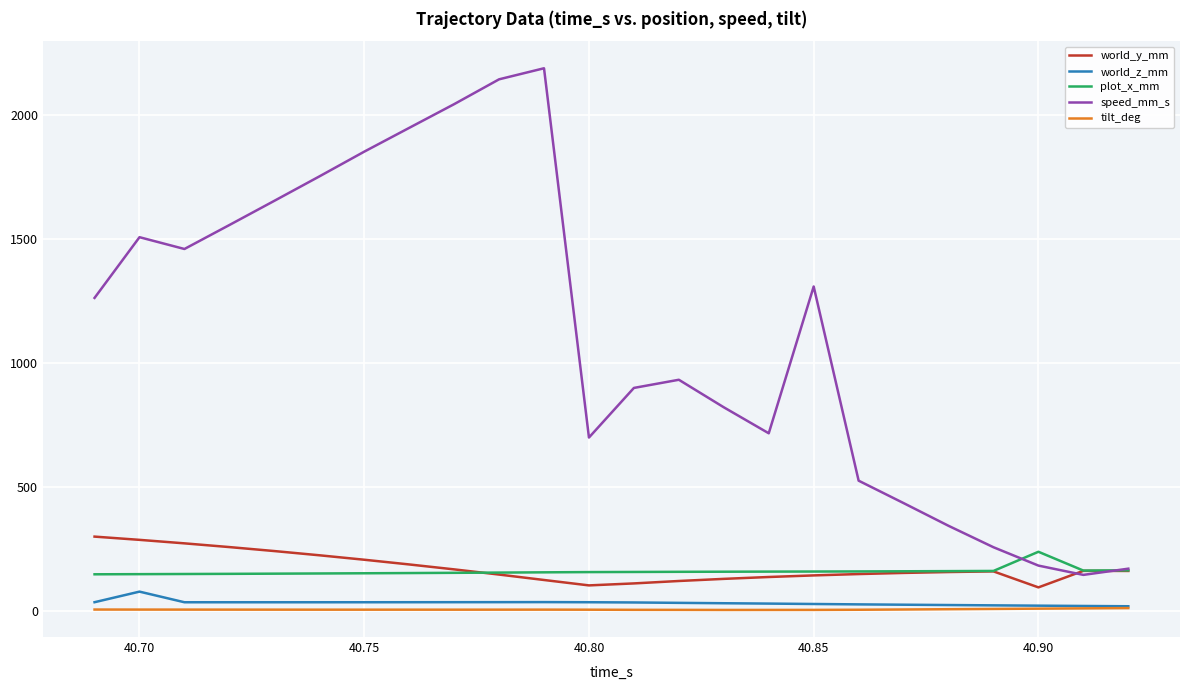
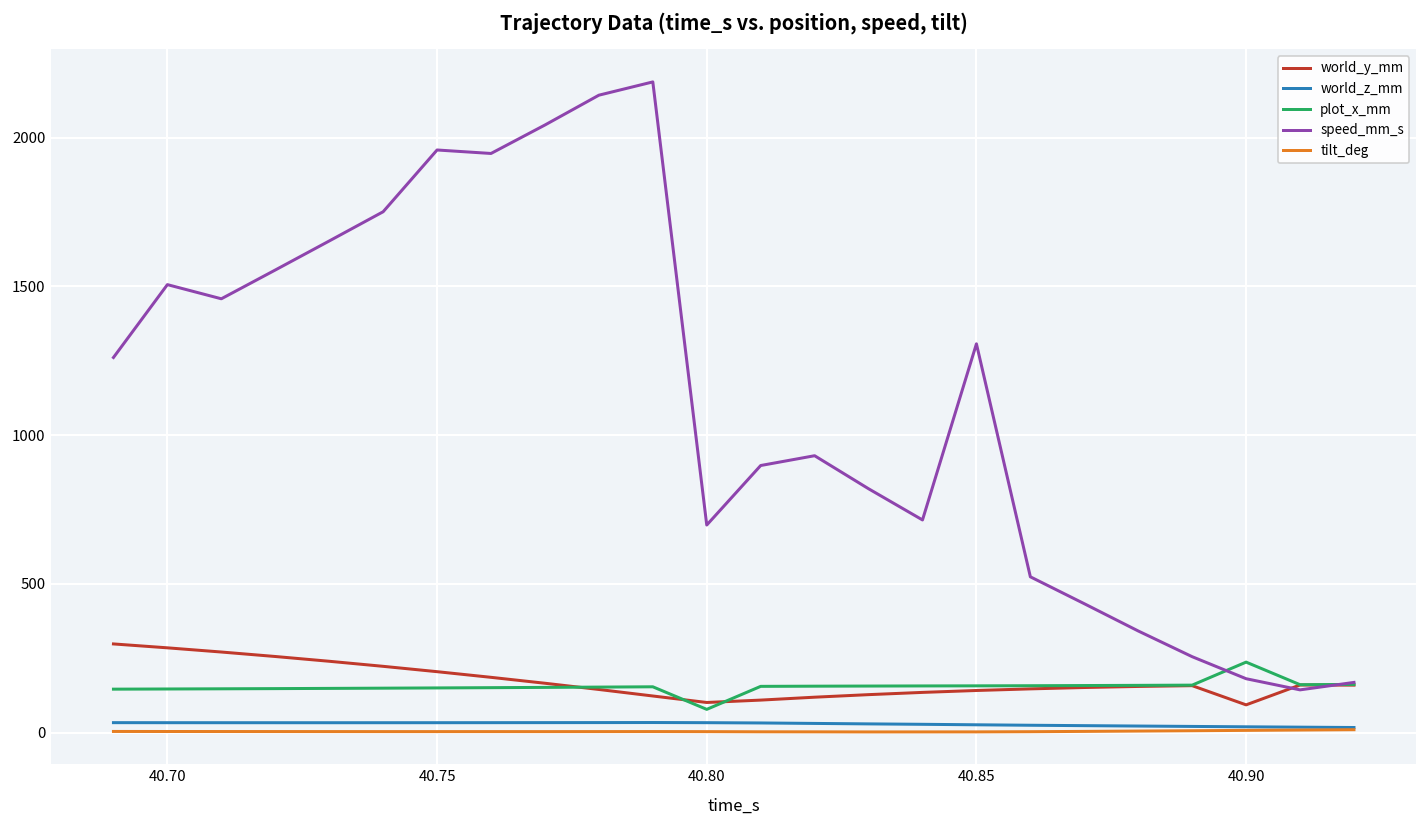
  {
    "world_y_mm": {
      "40.70": 290,
      "40.75": 210,
      "40.80": 100,
      "40.85": 140,
      "40.90": 90
    },
    "world_z_mm": {
-     "40.70": 80,
+     "40.70": 30,
      "40.75": 30,
      "40.80": 30,
      "40.85": 30,
      "40.90": 20
    },
    "plot_x_mm": {
      "40.70": 150,
      "40.75": 150,
-     "40.80": 160,
+     "40.80": 80,
      "40.85": 160,
      "40.90": 240
    },
    "speed_mm_s": {
      "40.70": 1510,
-     "40.75": 1850,
+     "40.75": 1960,
      "40.80": 700,
      "40.85": 1310,
      "40.90": 180
    },
    "tilt_deg": {
      "40.70": 0,
      "40.75": 0,
      "40.80": 0,
      "40.85": 0,
      "40.90": 10
    }
  }
